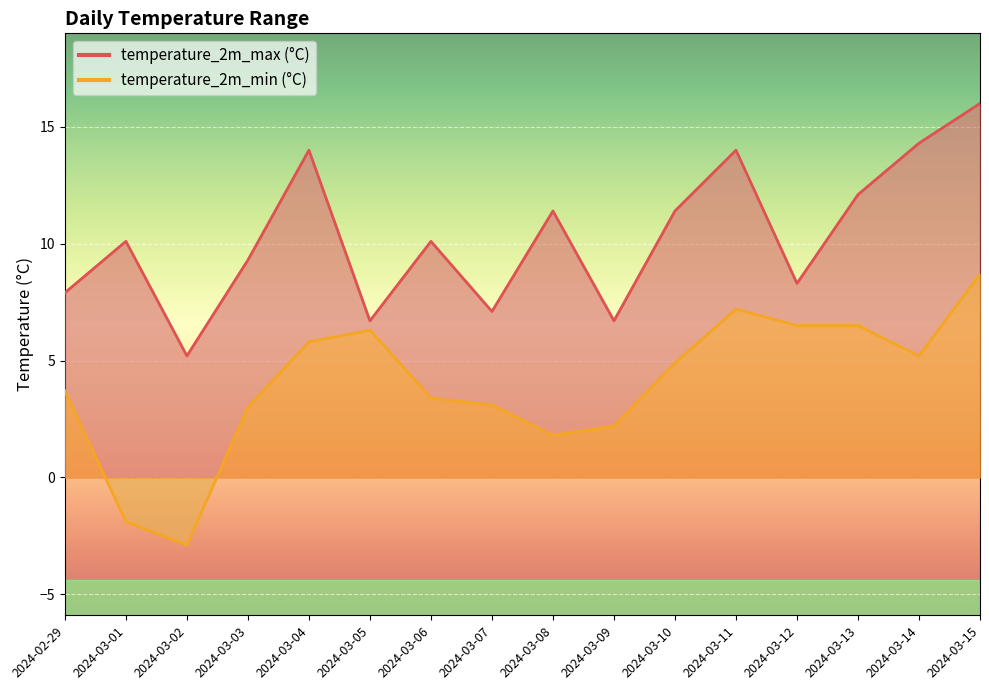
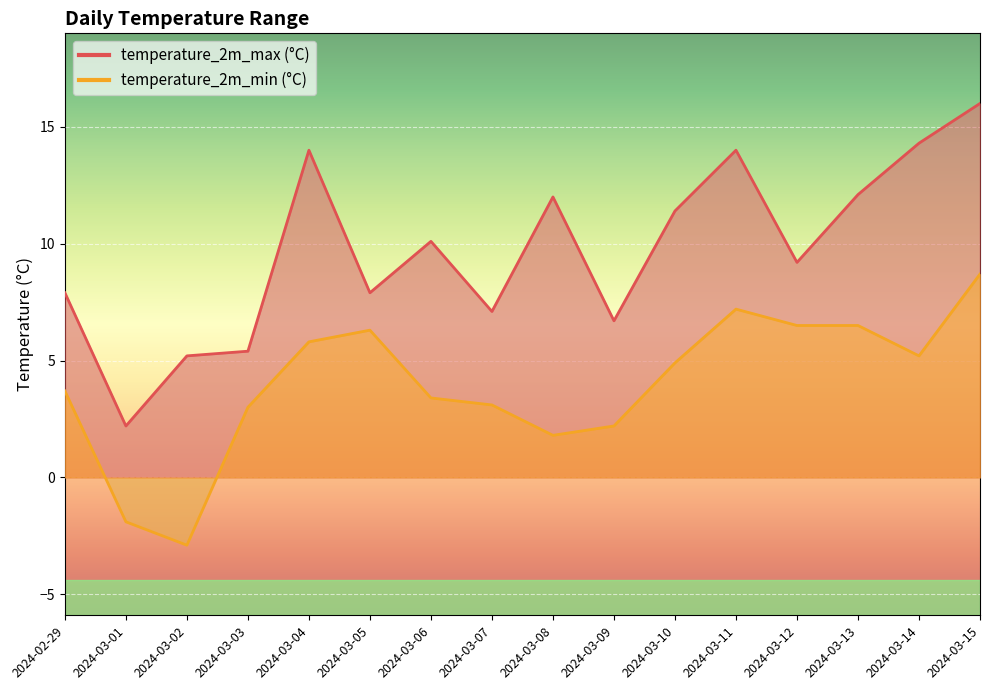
  {
    "temperature_2m_max (°C)": {
      "2024-02-29": 7.9,
-     "2024-03-01": 10.1,
+     "2024-03-01": 2.2,
      "2024-03-02": 5.2,
-     "2024-03-03": 9.3,
+     "2024-03-03": 5.4,
      "2024-03-04": 14.0,
-     "2024-03-05": 6.7,
+     "2024-03-05": 7.9,
      "2024-03-06": 10.1,
      "2024-03-07": 7.1,
-     "2024-03-08": 11.4,
+     "2024-03-08": 12.0,
      "2024-03-09": 6.7,
      "2024-03-10": 11.4,
      "2024-03-11": 14.0,
-     "2024-03-12": 8.3,
+     "2024-03-12": 9.2,
      "2024-03-13": 12.1,
      "2024-03-14": 14.3,
      "2024-03-15": 16.0
    }
  }
